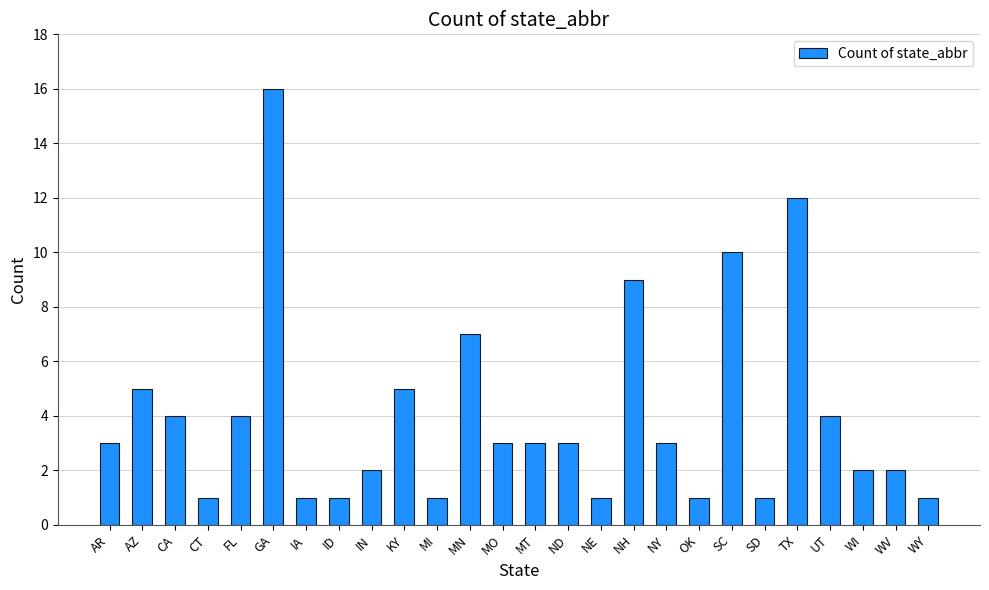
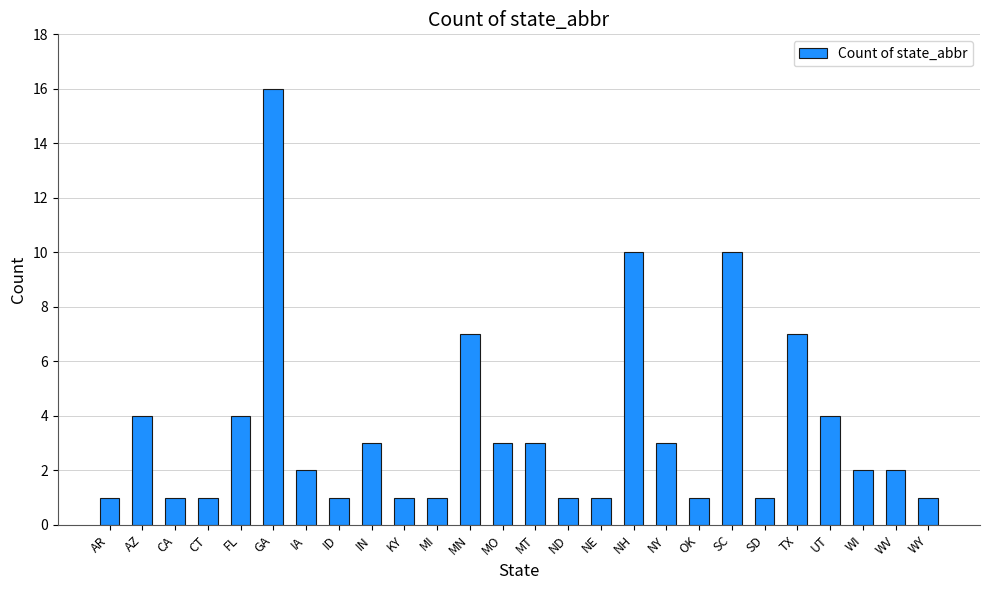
  {
-   "AR": 3,
-   "AZ": 5,
-   "CA": 4,
+   "AR": 1,
+   "AZ": 4,
+   "CA": 1,
    "CT": 1,
    "FL": 4,
    "GA": 16,
-   "IA": 1,
+   "IA": 2,
    "ID": 1,
-   "IN": 2,
-   "KY": 5,
+   "IN": 3,
+   "KY": 1,
    "MI": 1,
    "MN": 7,
    "MO": 3,
    "MT": 3,
-   "ND": 3,
+   "ND": 1,
    "NE": 1,
-   "NH": 9,
+   "NH": 10,
    "NY": 3,
    "OK": 1,
    "SC": 10,
    "SD": 1,
-   "TX": 12,
+   "TX": 7,
    "UT": 4,
    "WI": 2,
    "WV": 2,
    "WY": 1
  }
